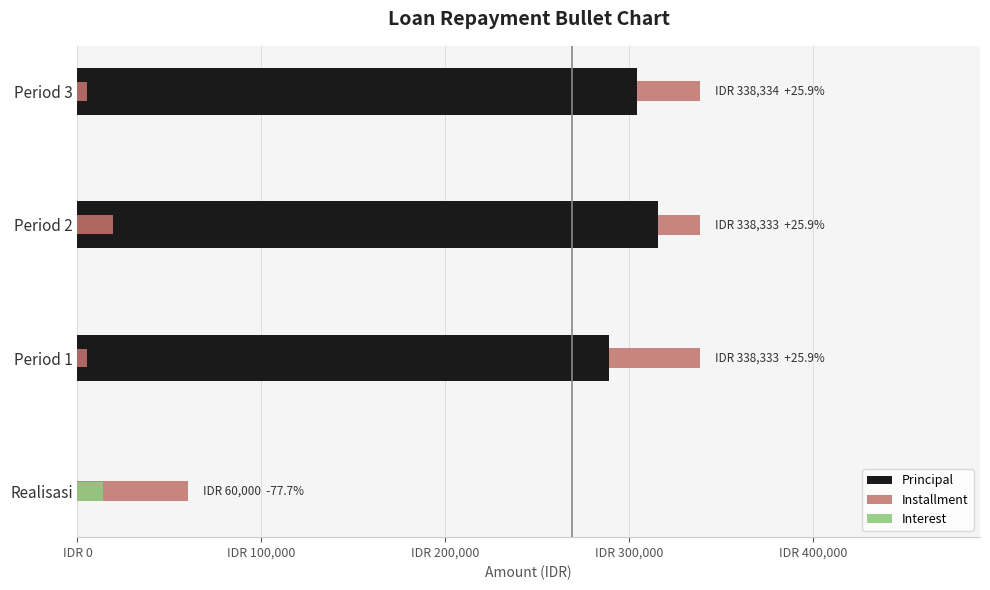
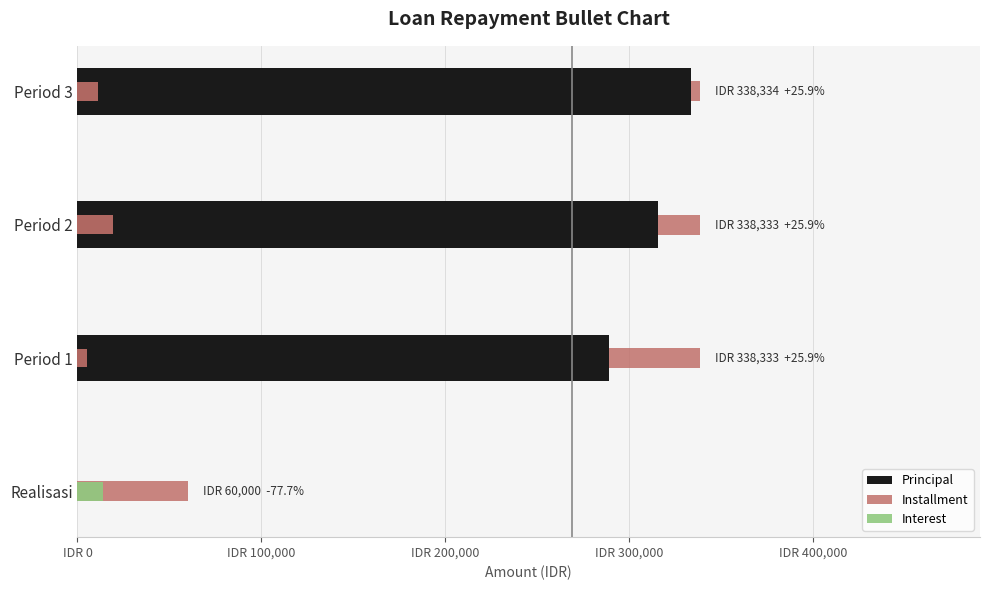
  {
    "Principal": {
-     "Period 3": "IDR 304,000",
+     "Period 3": "IDR 333,000",
      "Realisasi": "IDR 0"
    },
    "Installment": {
      "Period 3": "338,334",
      "Period 2": "338,333",
      "Period 1": "338,333",
      "Realisasi": "60,000"
    },
    "Interest": {
-     "Period 3": "IDR 5,000"
+     "Period 3": "IDR 11,000"
    }
  }
